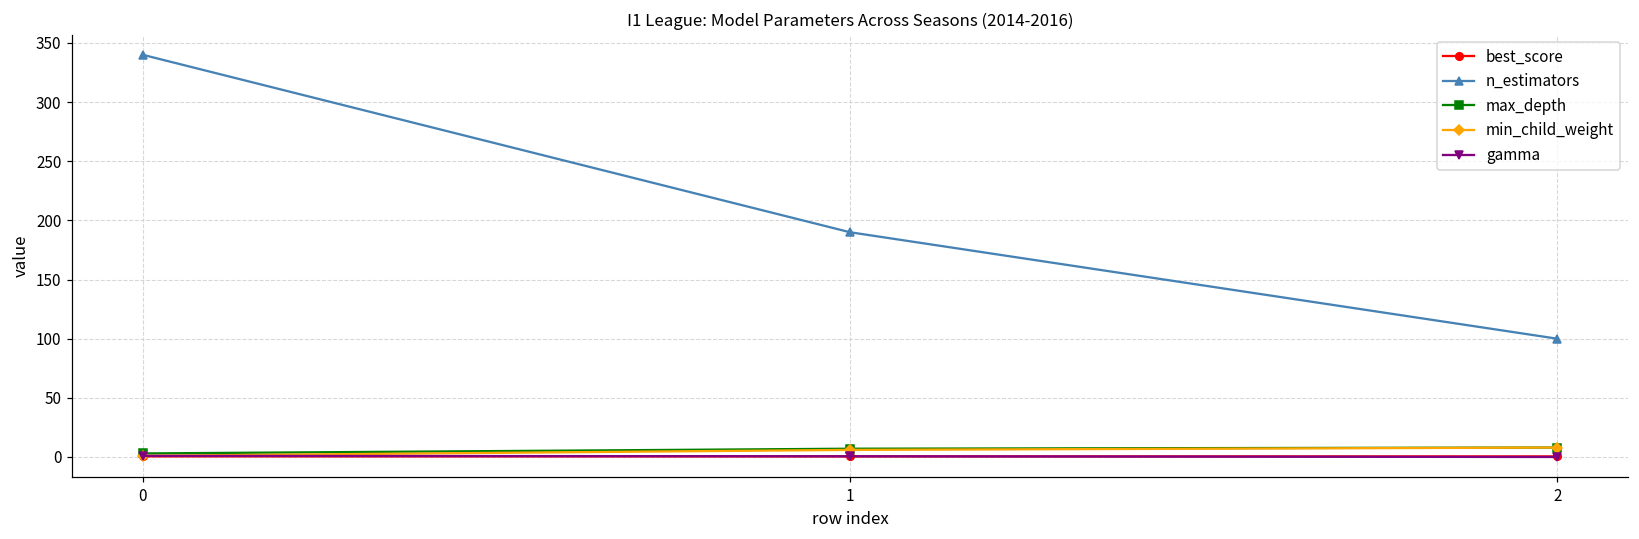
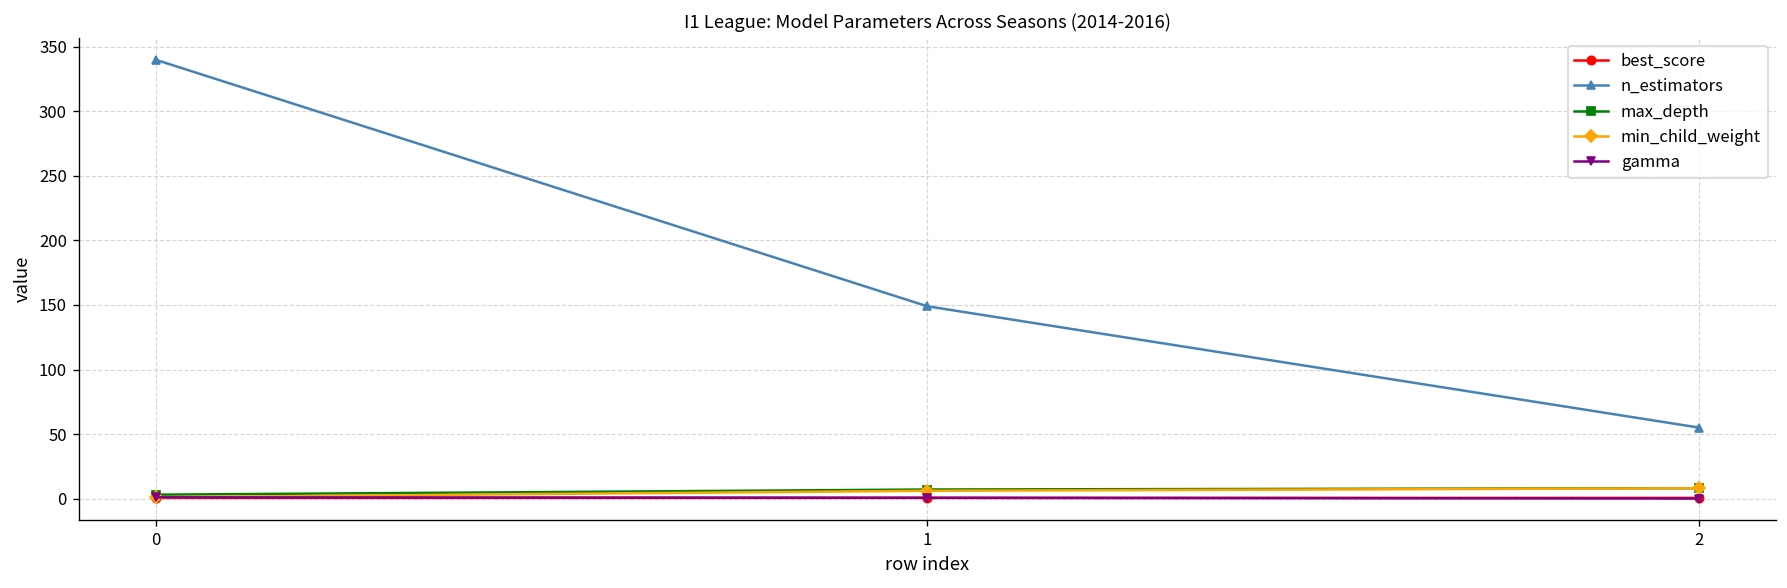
  {
    "n_estimators": {
      "0": 340,
-     "1": 190,
-     "2": 100
+     "1": 149,
+     "2": 55
    }
  }
